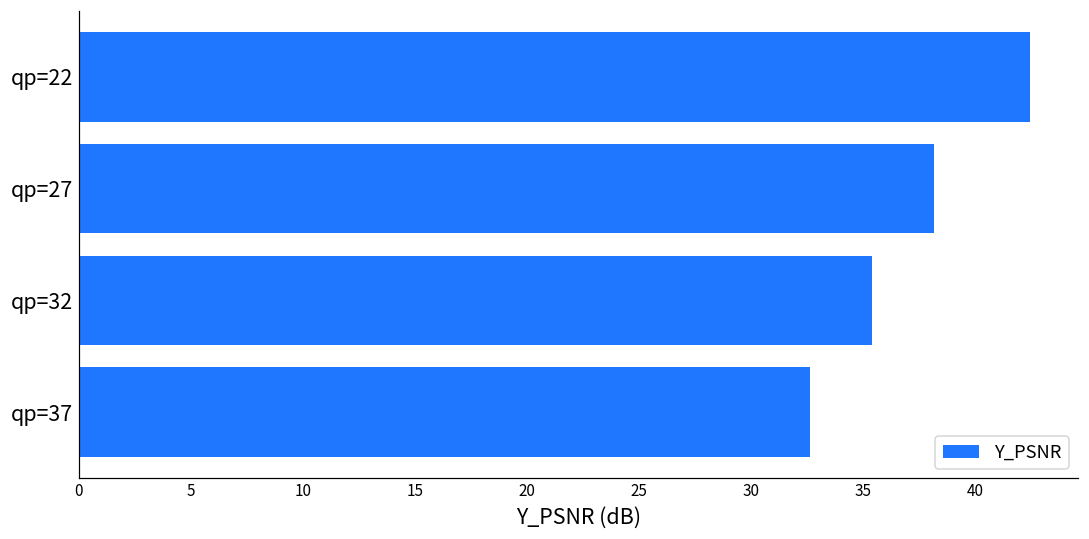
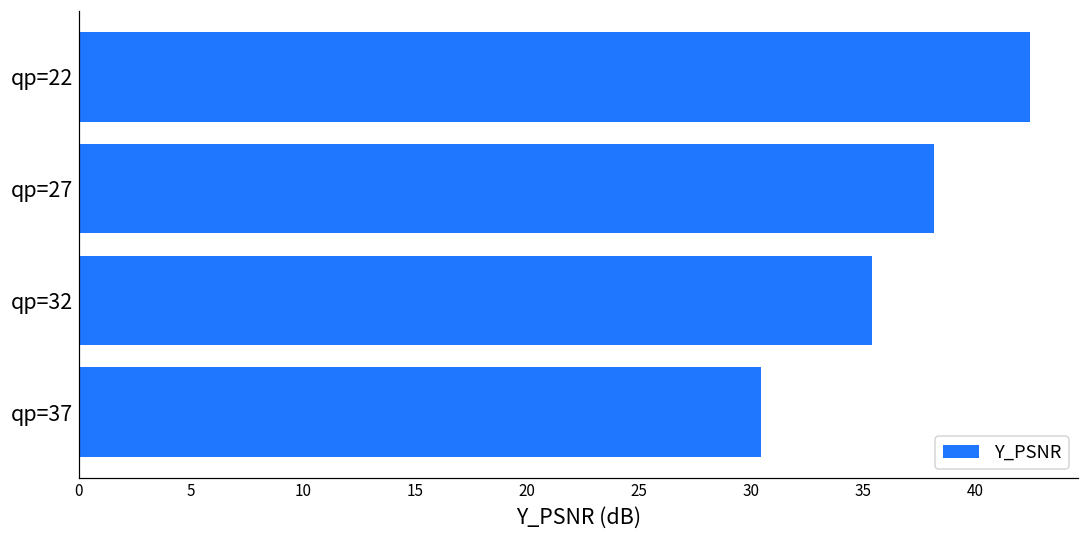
  {
    "qp=22": 42.5,
    "qp=27": 38.2,
    "qp=32": 35.4,
-   "qp=37": 32.6
+   "qp=37": 30.4
  }
